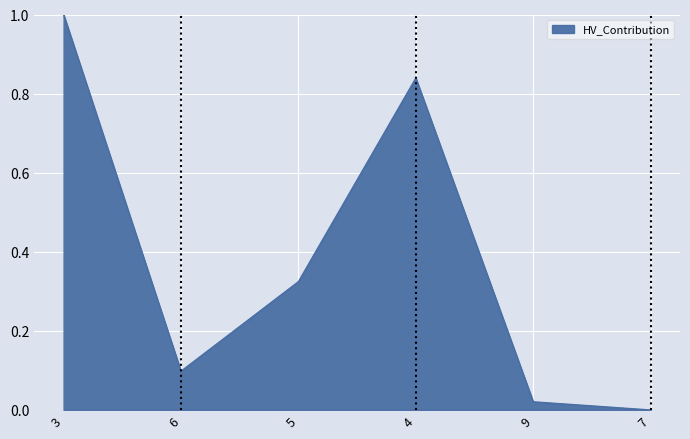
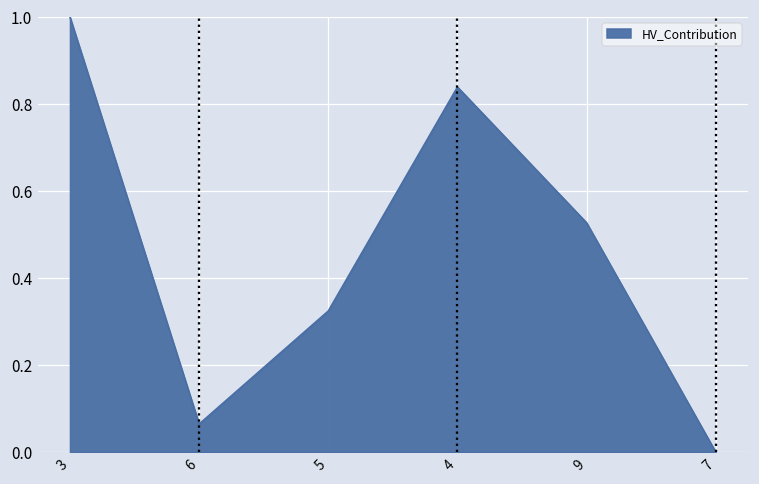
  {
    "3": 1.00,
-   "6": 0.10,
+   "6": 0.06,
    "5": 0.32,
    "4": 0.84,
-   "9": 0.02,
+   "9": 0.53,
    "7": 0.00
  }
